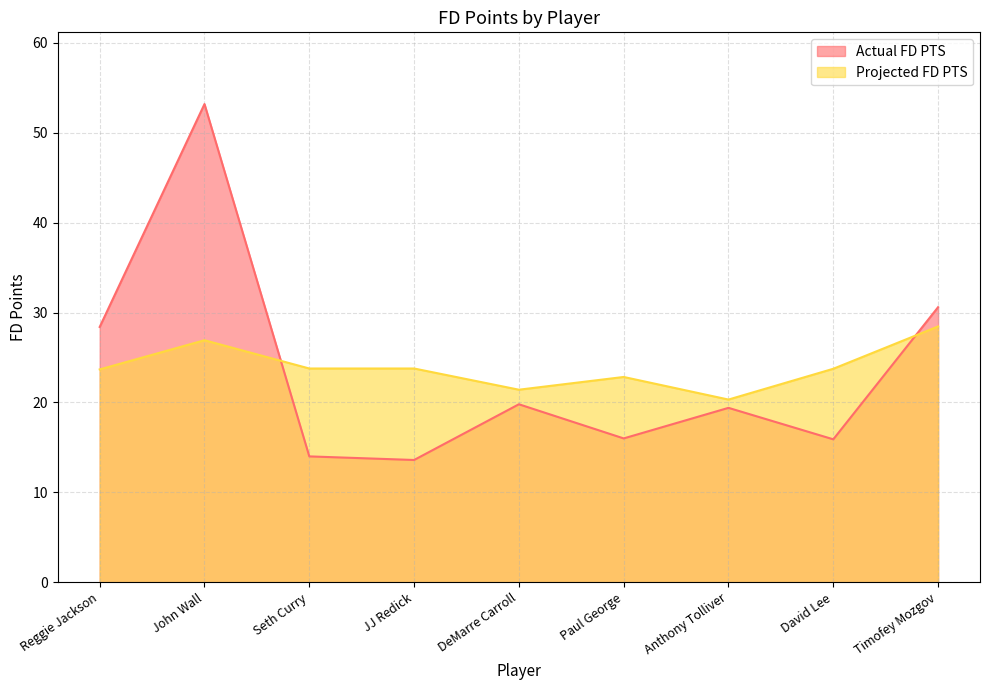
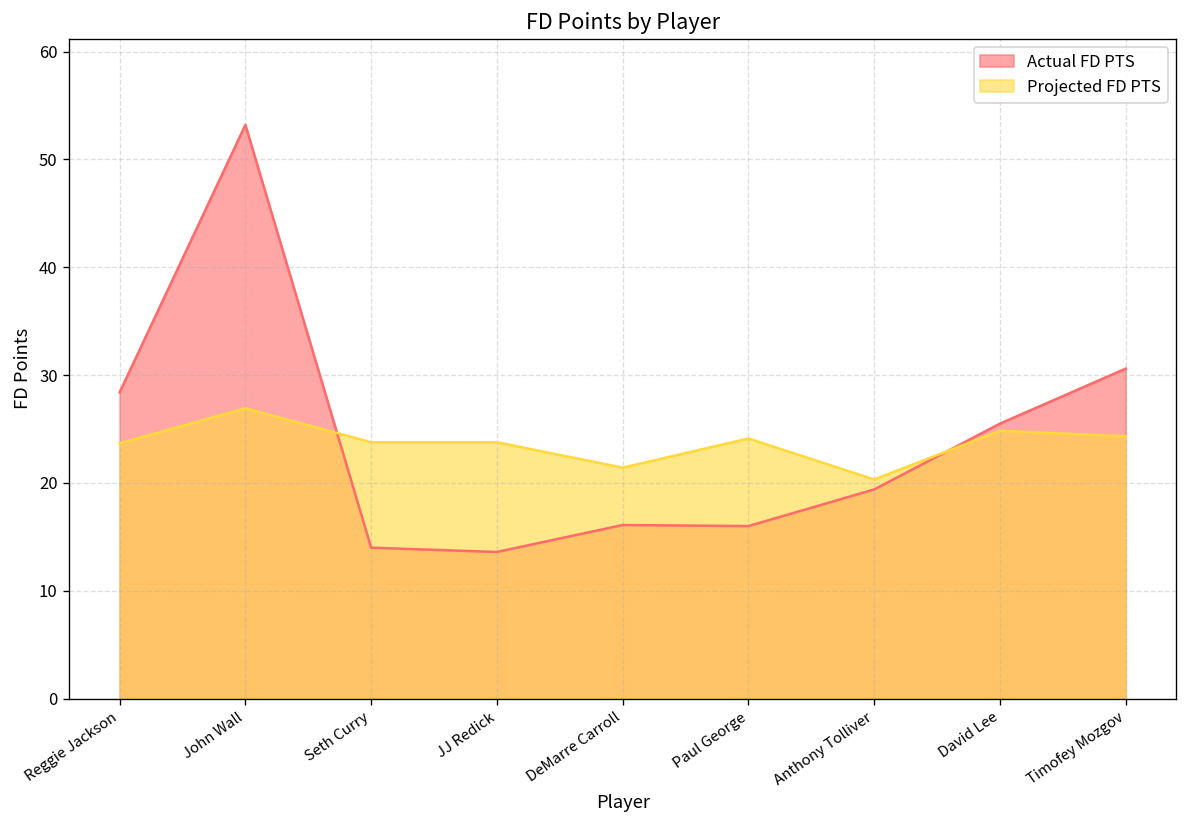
  {
    "Actual FD PTS": {
      "Reggie Jackson": 28,
      "John Wall": 53,
      "Seth Curry": 14,
      "JJ Redick": 14,
-     "DeMarre Carroll": 20,
+     "DeMarre Carroll": 16,
      "Paul George": 16,
      "Anthony Tolliver": 19,
-     "David Lee": 16,
+     "David Lee": 26,
      "Timofey Mozgov": 31
    },
    "Projected FD PTS": {
      "Reggie Jackson": 24,
      "John Wall": 27,
      "Seth Curry": 24,
      "JJ Redick": 24,
      "DeMarre Carroll": 21,
-     "Paul George": 23,
+     "Paul George": 24,
      "Anthony Tolliver": 20,
-     "David Lee": 24,
-     "Timofey Mozgov": 28
+     "David Lee": 25,
+     "Timofey Mozgov": 24
    }
  }
